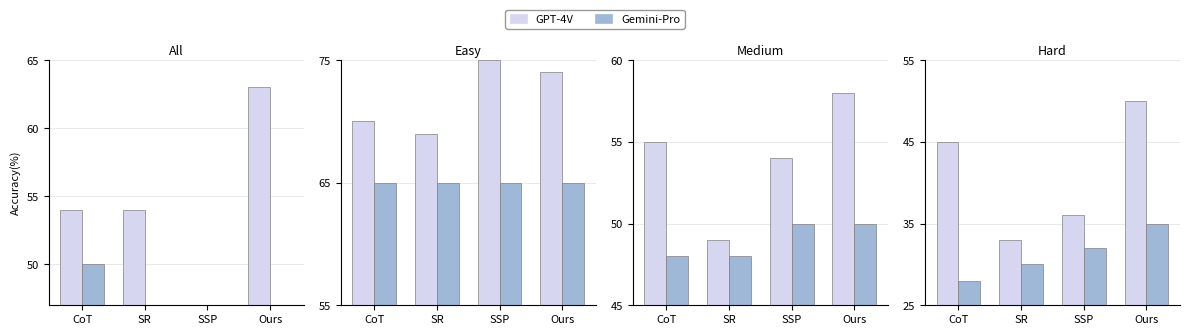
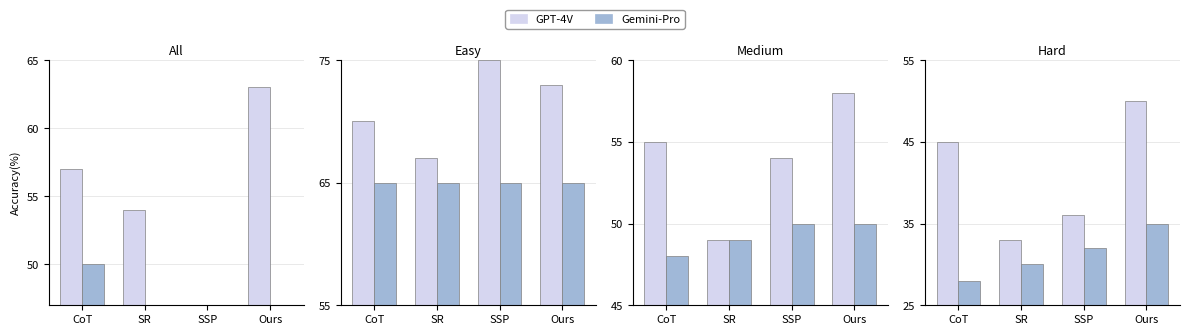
  {
    "All": {
      "GPT-4V": {
-       "CoT": 54,
+       "CoT": 57,
        "SR": 54,
        "Ours": 63
      },
      "Gemini-Pro": {
        "CoT": 50,
        "SSP": 47,
        "Ours": 47
      }
    },
    "Easy": {
      "GPT-4V": {
        "CoT": 70,
-       "SR": 69,
+       "SR": 67,
        "SSP": 75,
-       "Ours": 74
+       "Ours": 73
      },
      "Gemini-Pro": {
        "CoT": 65,
        "SR": 65,
        "SSP": 65,
        "Ours": 65
      }
    },
    "Medium": {
      "GPT-4V": {
        "CoT": 55,
        "SR": 49,
        "SSP": 54,
        "Ours": 58
      },
      "Gemini-Pro": {
        "CoT": 48,
-       "SR": 48,
+       "SR": 49,
        "SSP": 50,
        "Ours": 50
      }
    },
    "Hard": {
      "GPT-4V": {
        "CoT": 45,
        "SR": 33,
        "SSP": 36,
        "Ours": 50
      },
      "Gemini-Pro": {
        "CoT": 28,
        "SR": 30,
        "SSP": 32,
        "Ours": 35
      }
    }
  }
